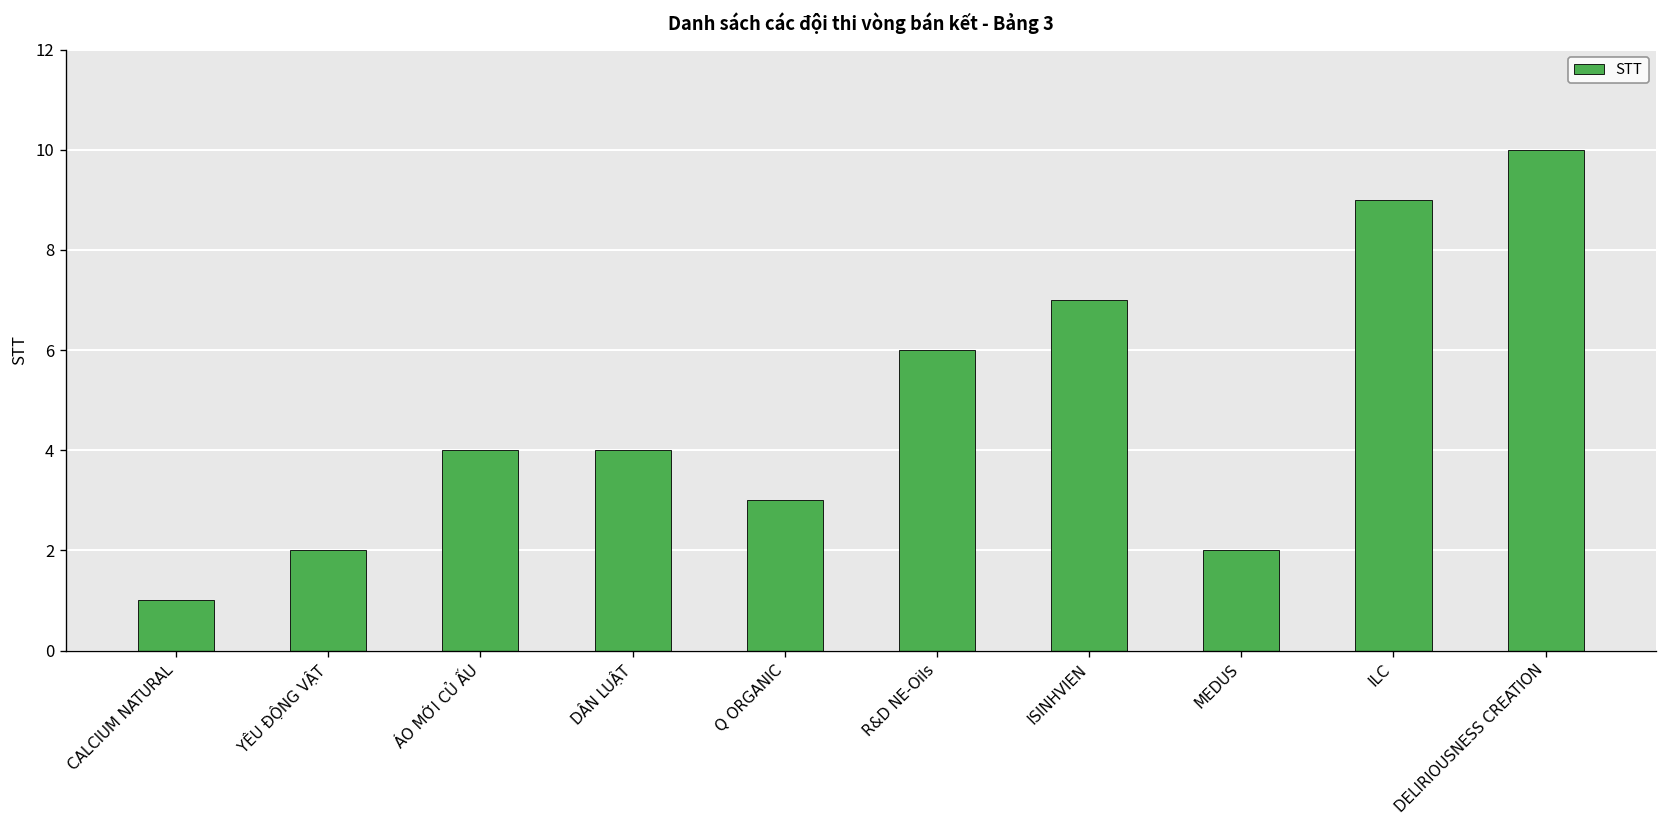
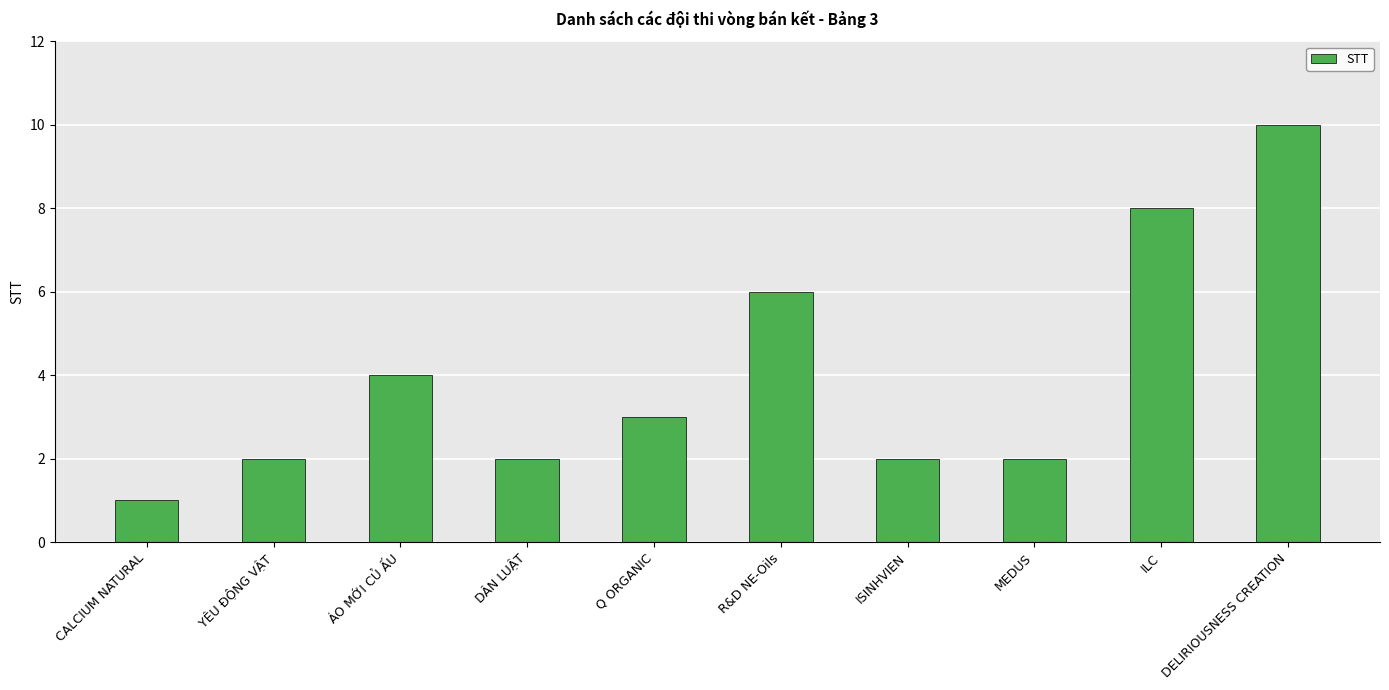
  {
    "CALCIUM NATURAL": 1,
    "YÊU ĐỘNG VẬT": 2,
    "ÁO MỚI CỦ ẤU": 4,
-   "DÂN LUẬT": 4,
+   "DÂN LUẬT": 2,
    "Q ORGANIC": 3,
    "R&D NE-Oils": 6,
-   "ISINHVIEN": 7,
+   "ISINHVIEN": 2,
    "MEDUS": 2,
-   "ILC": 9,
+   "ILC": 8,
    "DELIRIOUSNESS CREATION": 10
  }
